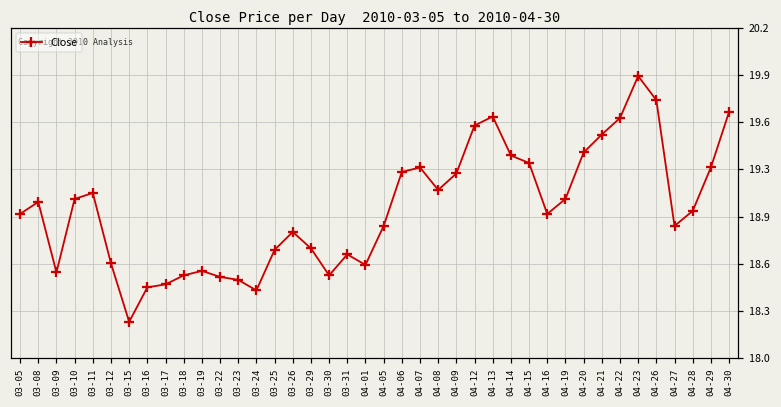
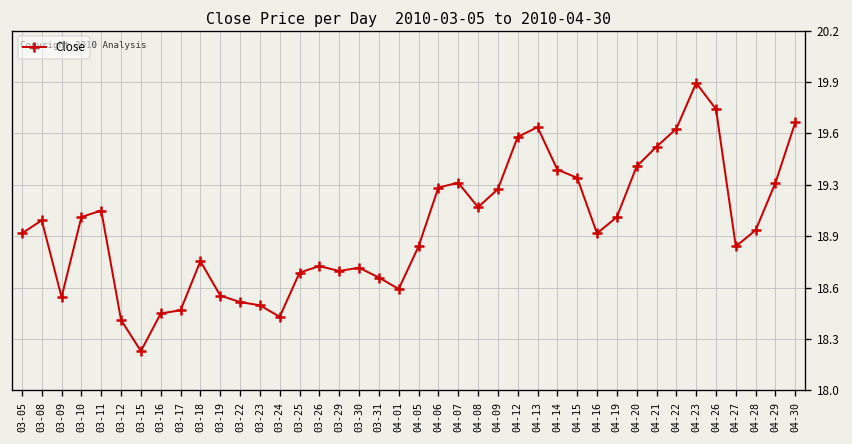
  {
    "03-05": 18.96,
    "03-08": 19.04,
    "03-09": 18.57,
    "03-10": 19.06,
    "03-11": 19.10,
-   "03-12": 18.63,
+   "03-12": 18.43,
    "03-15": 18.24,
    "03-16": 18.47,
    "03-17": 18.49,
-   "03-18": 18.55,
+   "03-18": 18.79,
    "03-19": 18.58,
    "03-22": 18.54,
    "03-23": 18.52,
    "03-24": 18.45,
    "03-25": 18.72,
-   "03-26": 18.84,
+   "03-26": 18.76,
    "03-29": 18.73,
-   "03-30": 18.55,
+   "03-30": 18.75,
    "03-31": 18.69,
    "04-01": 18.62,
    "04-05": 18.88,
    "04-06": 19.24,
    "04-07": 19.27,
    "04-08": 19.12,
    "04-09": 19.23,
    "04-12": 19.55,
    "04-13": 19.61,
    "04-14": 19.35,
    "04-15": 19.30,
    "04-16": 18.96,
    "04-19": 19.06,
    "04-20": 19.37,
    "04-21": 19.49,
    "04-22": 19.60,
    "04-23": 19.88,
    "04-26": 19.72,
    "04-27": 18.88,
    "04-28": 18.98,
    "04-29": 19.27,
    "04-30": 19.64
  }
